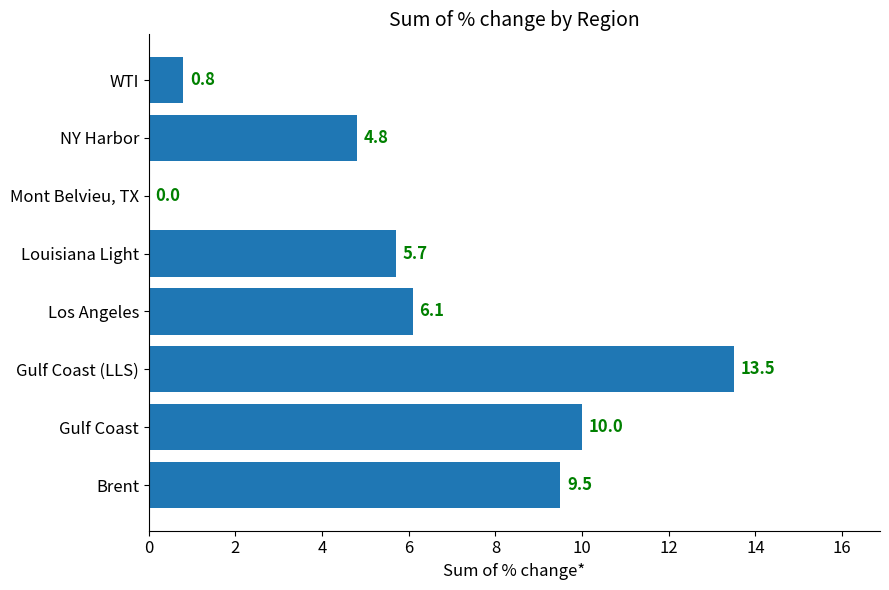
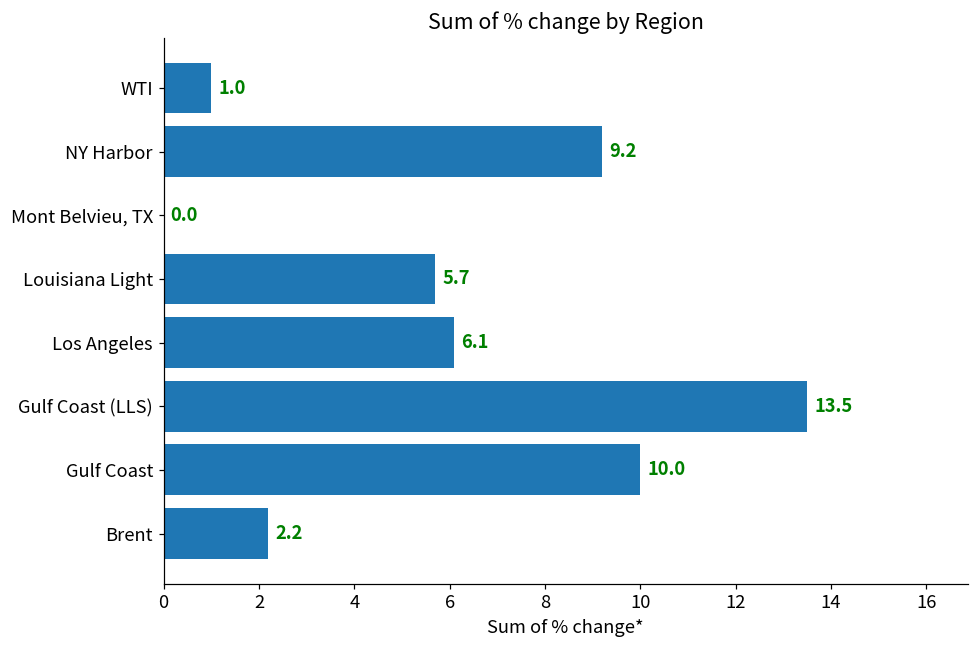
  {
-   "WTI": 0.8,
-   "NY Harbor": 4.8,
+   "WTI": 1.0,
+   "NY Harbor": 9.2,
    "Mont Belvieu, TX": 0.0,
    "Louisiana Light": 5.7,
    "Los Angeles": 6.1,
    "Gulf Coast (LLS)": 13.5,
    "Gulf Coast": 10.0,
-   "Brent": 9.5
+   "Brent": 2.2
  }
